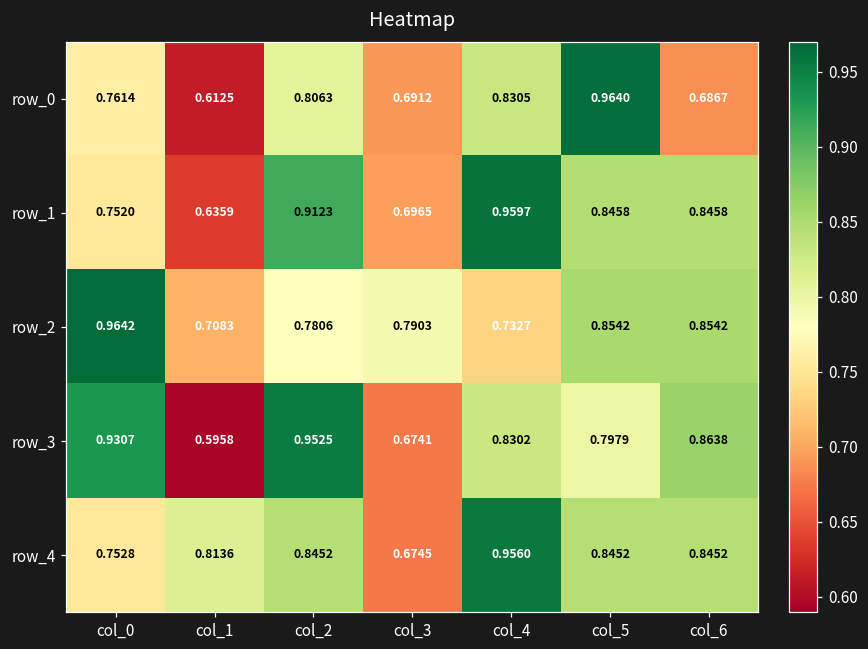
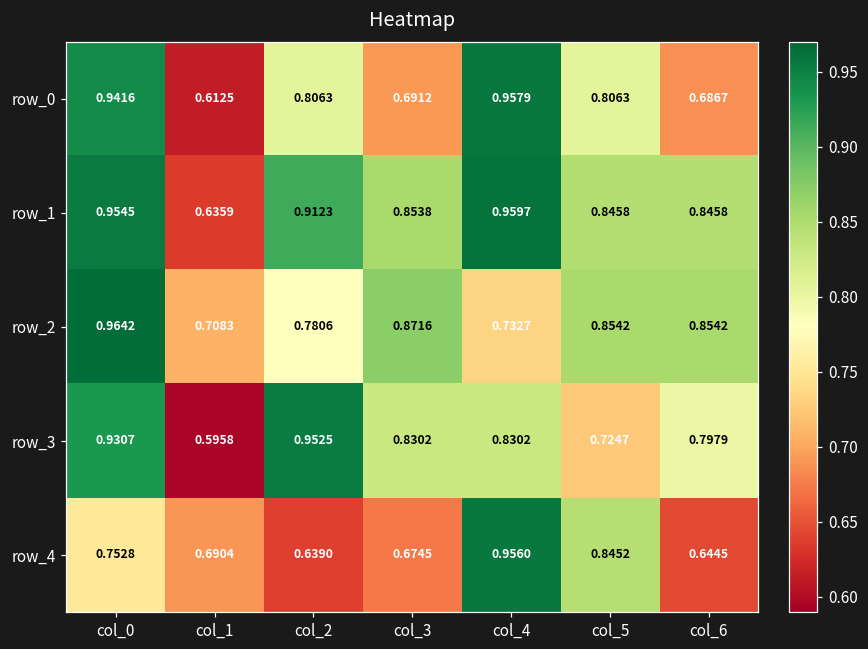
  {
    "row_0": {
-     "col_0": 0.7614,
+     "col_0": 0.9416,
      "col_1": 0.6125,
      "col_2": 0.8063,
      "col_3": 0.6912,
-     "col_4": 0.8305,
-     "col_5": 0.9640,
+     "col_4": 0.9579,
+     "col_5": 0.8063,
      "col_6": 0.6867
    },
    "row_1": {
-     "col_0": 0.7520,
+     "col_0": 0.9545,
      "col_1": 0.6359,
      "col_2": 0.9123,
-     "col_3": 0.6965,
+     "col_3": 0.8538,
      "col_4": 0.9597,
      "col_5": 0.8458,
      "col_6": 0.8458
    },
    "row_2": {
      "col_0": 0.9642,
      "col_1": 0.7083,
      "col_2": 0.7806,
-     "col_3": 0.7903,
+     "col_3": 0.8716,
      "col_4": 0.7327,
      "col_5": 0.8542,
      "col_6": 0.8542
    },
    "row_3": {
      "col_0": 0.9307,
      "col_1": 0.5958,
      "col_2": 0.9525,
-     "col_3": 0.6741,
+     "col_3": 0.8302,
      "col_4": 0.8302,
-     "col_5": 0.7979,
-     "col_6": 0.8638
+     "col_5": 0.7247,
+     "col_6": 0.7979
    },
    "row_4": {
      "col_0": 0.7528,
-     "col_1": 0.8136,
-     "col_2": 0.8452,
+     "col_1": 0.6904,
+     "col_2": 0.6390,
      "col_3": 0.6745,
      "col_4": 0.9560,
      "col_5": 0.8452,
-     "col_6": 0.8452
+     "col_6": 0.6445
    }
  }
